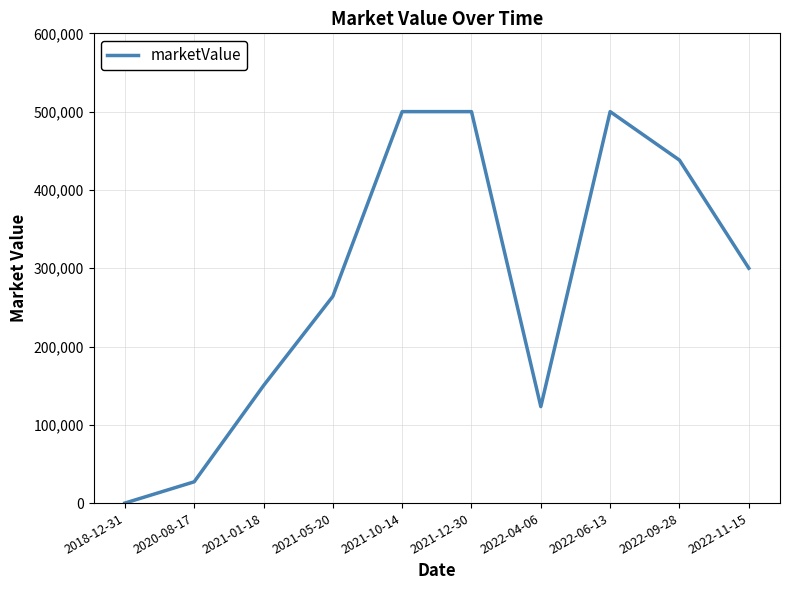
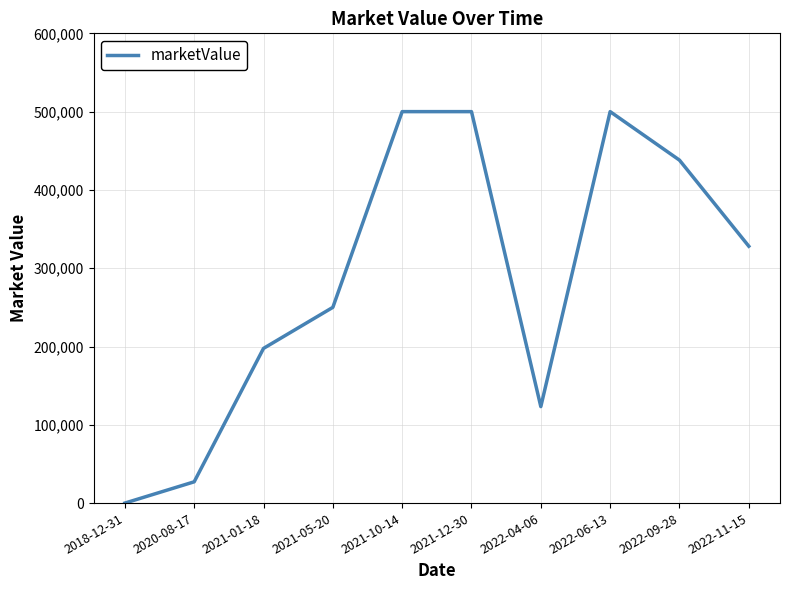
  {
    "2018-12-31": "0",
    "2020-08-17": "30,000",
-   "2021-01-18": "150,000",
-   "2021-05-20": "260,000",
+   "2021-01-18": "200,000",
+   "2021-05-20": "250,000",
    "2021-10-14": "500,000",
    "2021-12-30": "500,000",
    "2022-04-06": "120,000",
    "2022-06-13": "500,000",
    "2022-09-28": "440,000",
-   "2022-11-15": "300,000"
+   "2022-11-15": "330,000"
  }
